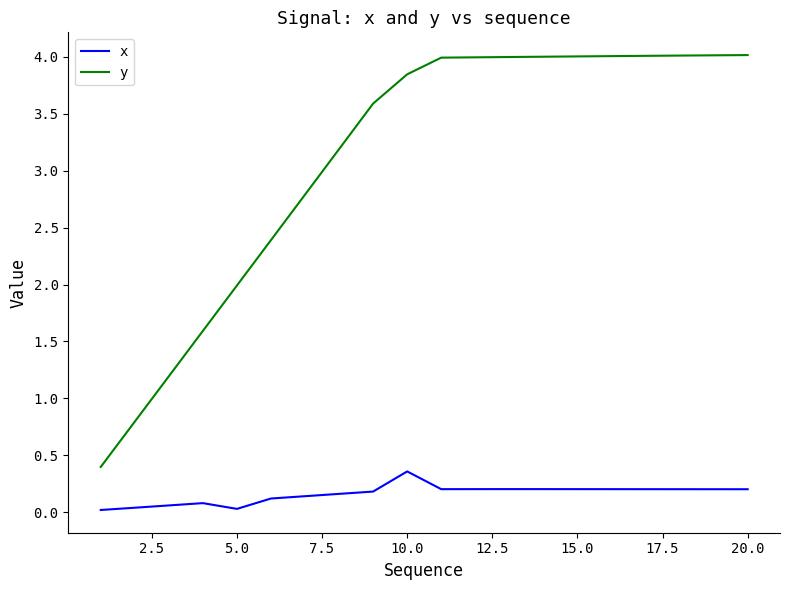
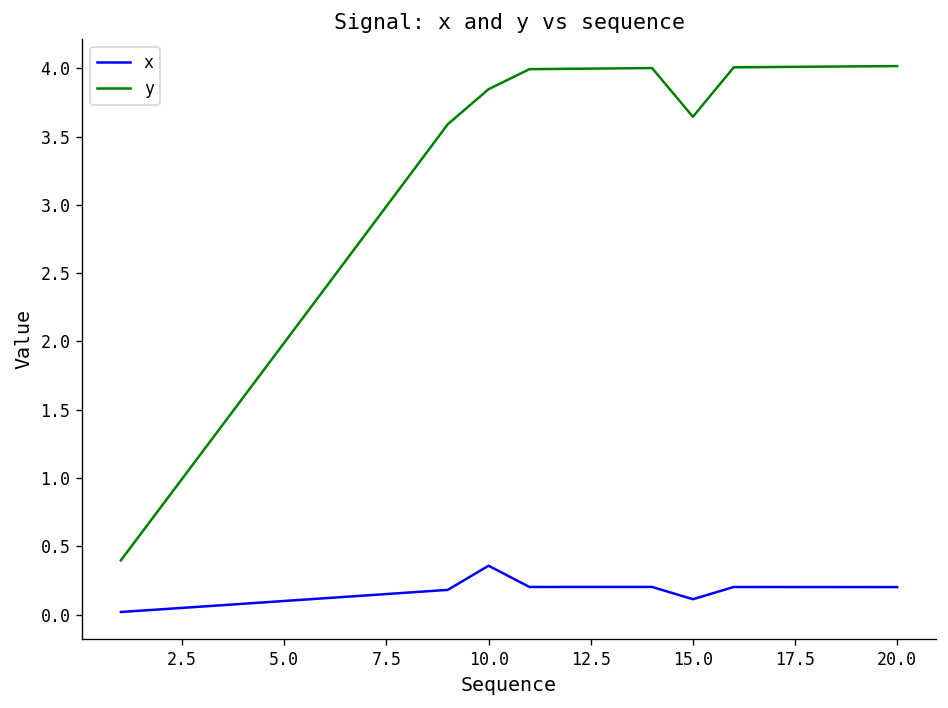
  {
    "x": {
-     "5.0": 0.03,
+     "5.0": 0.10,
      "10.0": 0.36,
-     "15.0": 0.20,
+     "15.0": 0.11,
      "20.0": 0.20
    },
    "y": {
      "5.0": 1.99,
      "10.0": 3.85,
-     "15.0": 4.00,
+     "15.0": 3.64,
      "20.0": 4.02
    }
  }
